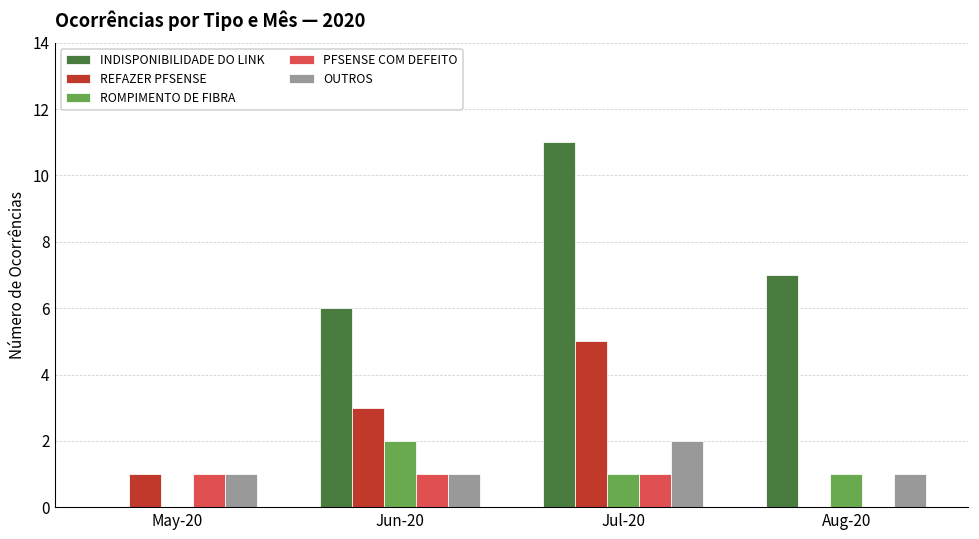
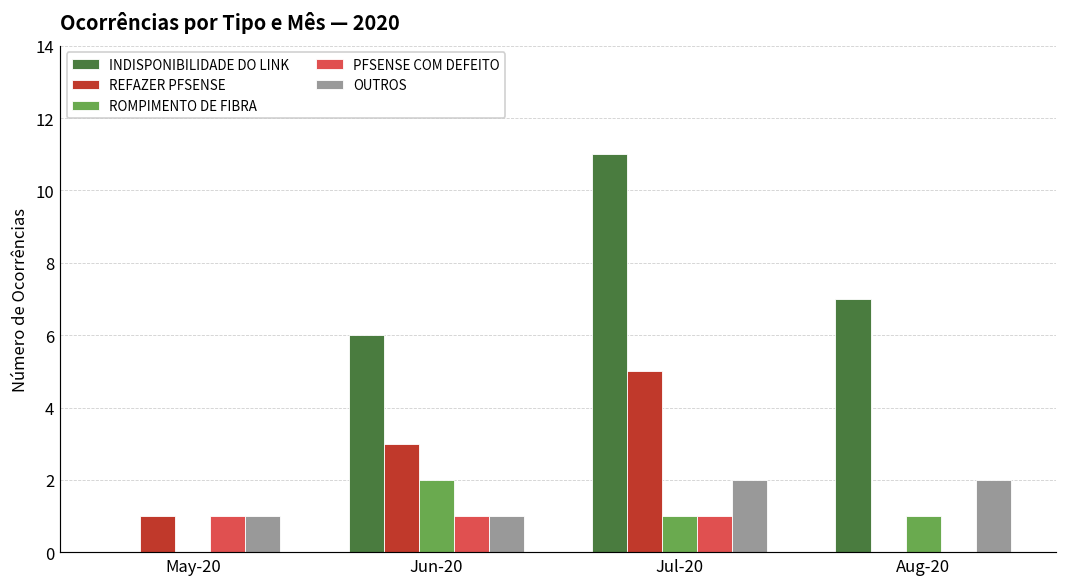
  {
    "OUTROS": {
      "May-20": 1,
      "Jun-20": 1,
      "Jul-20": 2,
-     "Aug-20": 1
+     "Aug-20": 2
    }
  }
